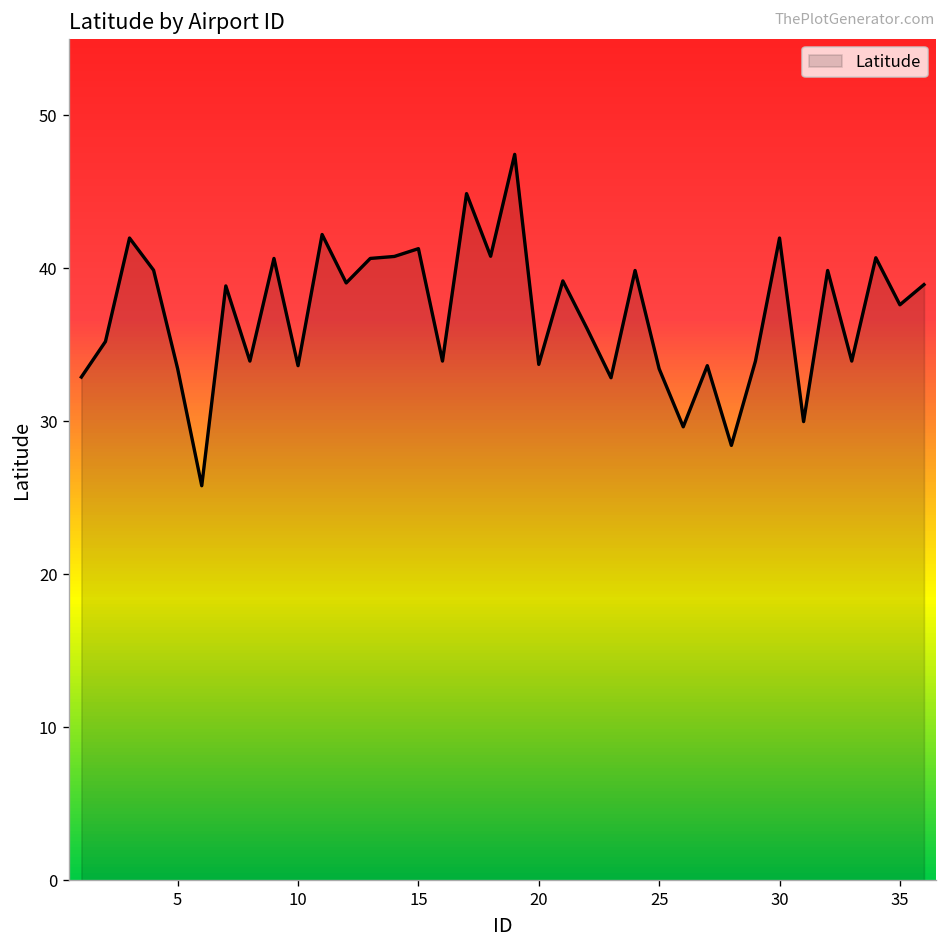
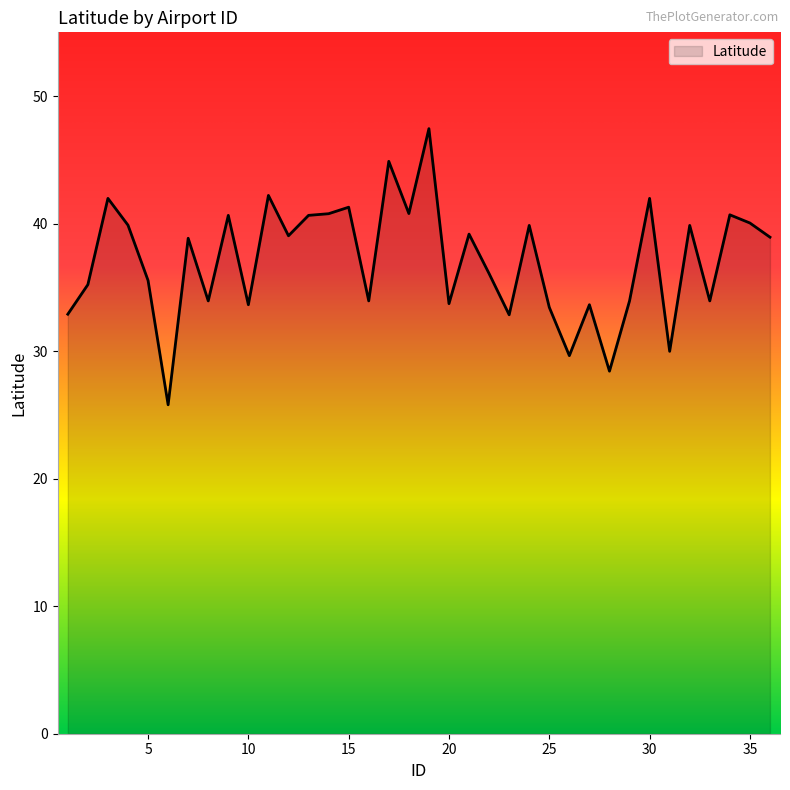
  {
-   "5": 33.4,
+   "5": 35.5,
    "10": 33.6,
    "15": 41.3,
    "20": 33.7,
    "25": 33.4,
    "30": 42.0,
-   "35": 37.6
+   "35": 40.0
  }
